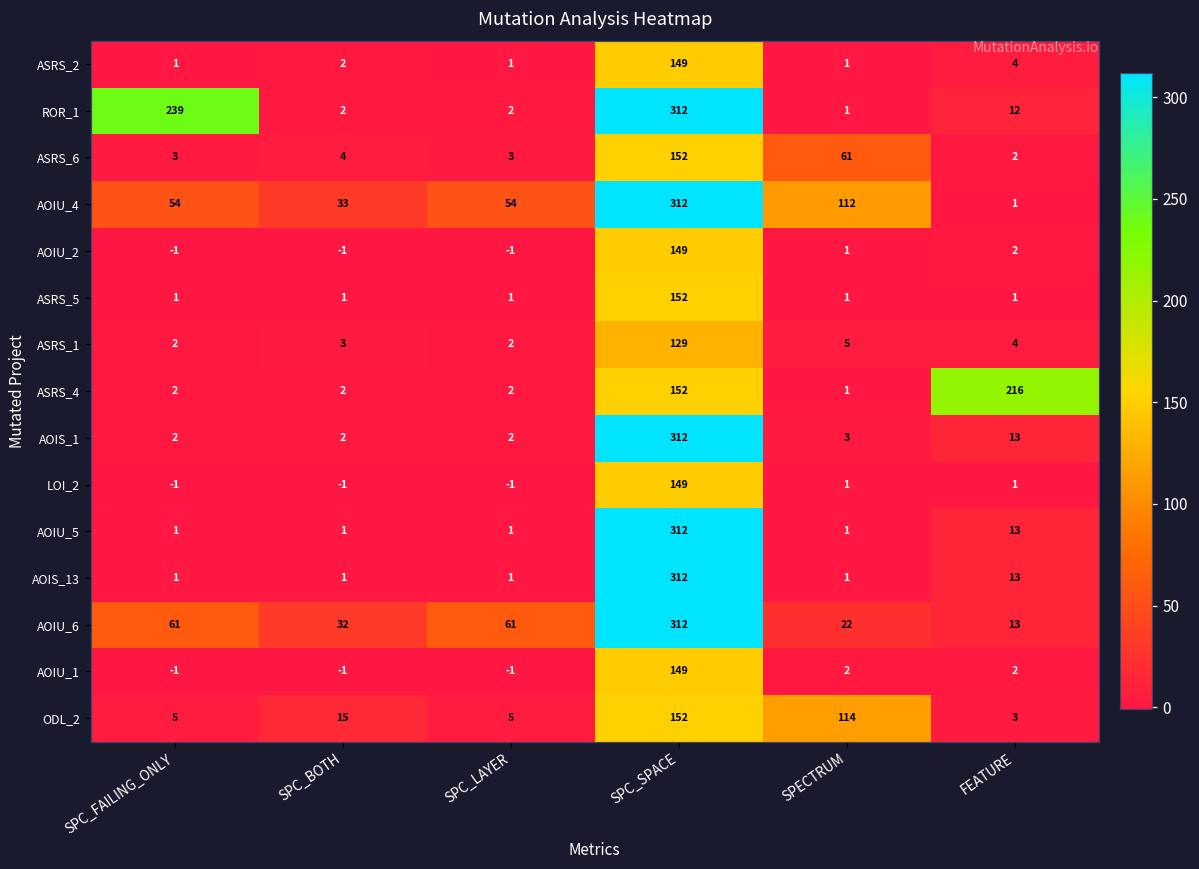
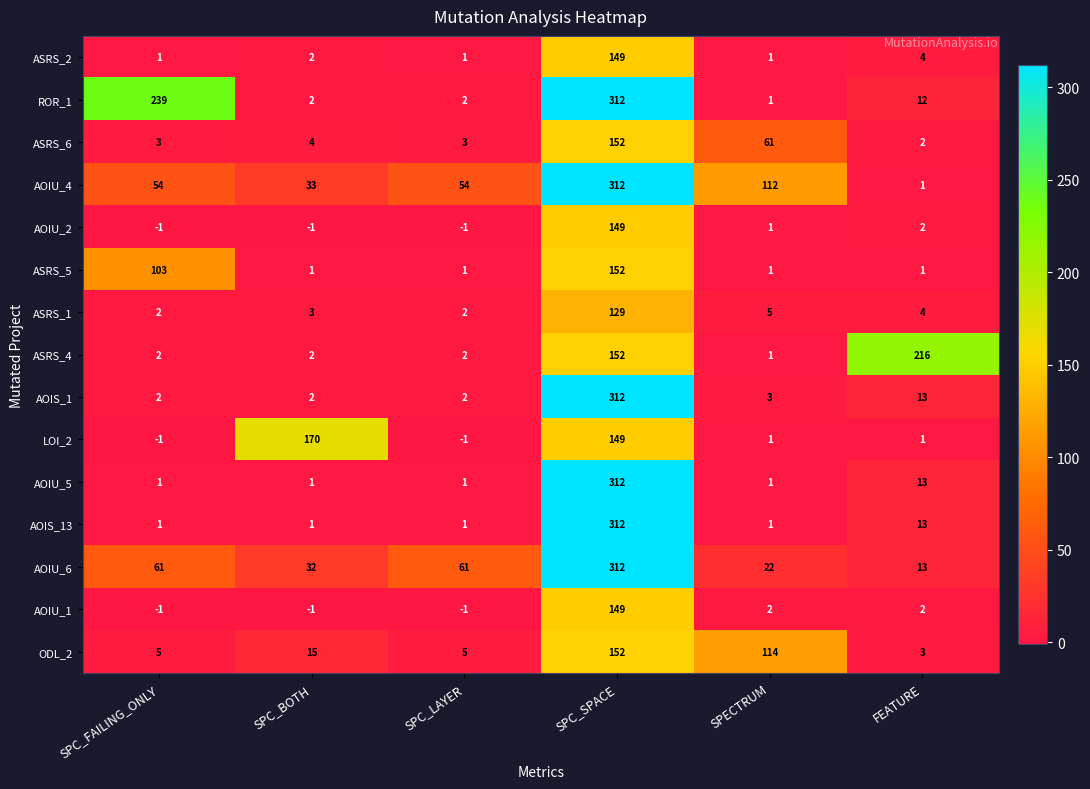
  {
    "ASRS_2": {
      "SPC_FAILING_ONLY": 1,
      "SPC_BOTH": 2,
      "SPC_LAYER": 1,
      "SPC_SPACE": 149,
      "SPECTRUM": 1
    },
    "ROR_1": {
      "SPC_FAILING_ONLY": 239,
      "SPC_BOTH": 2,
      "SPC_LAYER": 2,
      "SPC_SPACE": 312,
      "SPECTRUM": 1,
      "FEATURE": 12
    },
    "ASRS_6": {
      "SPC_FAILING_ONLY": 3,
      "SPC_BOTH": 4,
      "SPC_LAYER": 3,
      "SPC_SPACE": 152,
      "SPECTRUM": 61,
      "FEATURE": 2
    },
    "AOIU_4": {
      "SPC_FAILING_ONLY": 54,
      "SPC_BOTH": 33,
      "SPC_LAYER": 54,
      "SPC_SPACE": 312,
      "SPECTRUM": 112,
      "FEATURE": 1
    },
    "AOIU_2": {
      "SPC_FAILING_ONLY": -1,
      "SPC_BOTH": -1,
      "SPC_LAYER": -1,
      "SPC_SPACE": 149,
      "SPECTRUM": 1,
      "FEATURE": 2
    },
    "ASRS_5": {
-     "SPC_FAILING_ONLY": 1,
+     "SPC_FAILING_ONLY": 103,
      "SPC_BOTH": 1,
      "SPC_LAYER": 1,
      "SPC_SPACE": 152,
      "SPECTRUM": 1,
      "FEATURE": 1
    },
    "ASRS_1": {
      "SPC_FAILING_ONLY": 2,
      "SPC_BOTH": 3,
      "SPC_LAYER": 2,
      "SPC_SPACE": 129,
      "SPECTRUM": 5,
      "FEATURE": 4
    },
    "ASRS_4": {
      "SPC_FAILING_ONLY": 2,
      "SPC_BOTH": 2,
      "SPC_LAYER": 2,
      "SPC_SPACE": 152,
      "SPECTRUM": 1,
      "FEATURE": 216
    },
    "AOIS_1": {
      "SPC_FAILING_ONLY": 2,
      "SPC_BOTH": 2,
      "SPC_LAYER": 2,
      "SPC_SPACE": 312,
      "SPECTRUM": 3,
      "FEATURE": 13
    },
    "LOI_2": {
      "SPC_FAILING_ONLY": -1,
-     "SPC_BOTH": -1,
+     "SPC_BOTH": 170,
      "SPC_LAYER": -1,
      "SPC_SPACE": 149,
      "SPECTRUM": 1,
      "FEATURE": 1
    },
    "AOIU_5": {
      "SPC_FAILING_ONLY": 1,
      "SPC_BOTH": 1,
      "SPC_LAYER": 1,
      "SPC_SPACE": 312,
      "SPECTRUM": 1,
      "FEATURE": 13
    },
    "AOIS_13": {
      "SPC_FAILING_ONLY": 1,
      "SPC_BOTH": 1,
      "SPC_LAYER": 1,
      "SPC_SPACE": 312,
      "SPECTRUM": 1,
      "FEATURE": 13
    },
    "AOIU_6": {
      "SPC_FAILING_ONLY": 61,
      "SPC_BOTH": 32,
      "SPC_LAYER": 61,
      "SPC_SPACE": 312,
      "SPECTRUM": 22,
      "FEATURE": 13
    },
    "AOIU_1": {
      "SPC_FAILING_ONLY": -1,
      "SPC_BOTH": -1,
      "SPC_LAYER": -1,
      "SPC_SPACE": 149,
      "SPECTRUM": 2,
      "FEATURE": 2
    },
    "ODL_2": {
      "SPC_FAILING_ONLY": 5,
      "SPC_BOTH": 15,
      "SPC_LAYER": 5,
      "SPC_SPACE": 152,
      "SPECTRUM": 114,
      "FEATURE": 3
    }
  }
